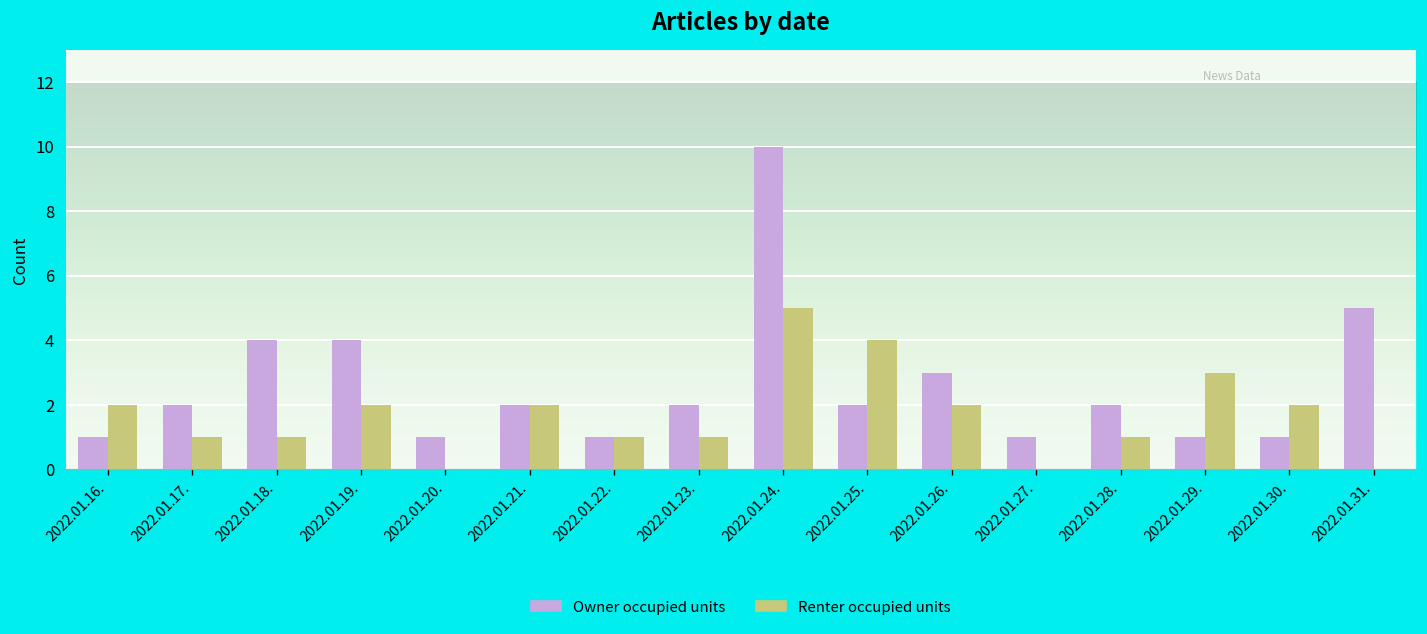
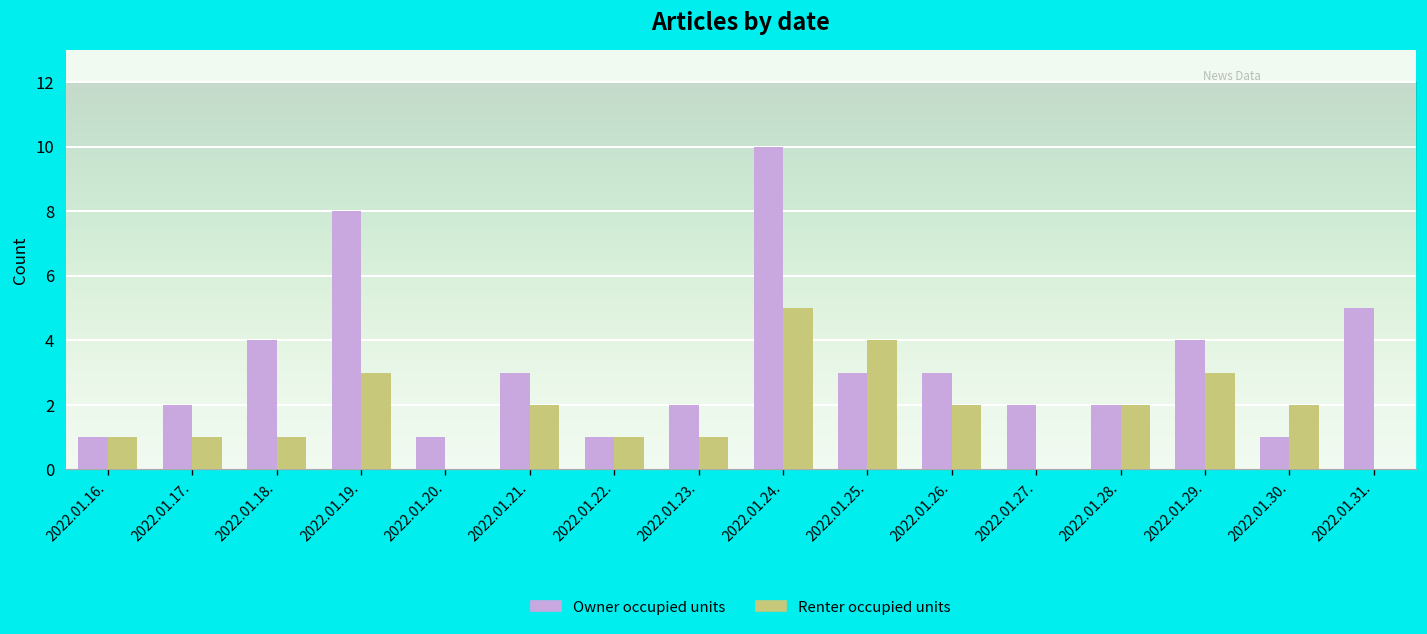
  {
    "Owner occupied units": {
      "2022.01.16.": 1,
      "2022.01.17.": 2,
      "2022.01.18.": 4,
-     "2022.01.19.": 4,
+     "2022.01.19.": 8,
      "2022.01.20.": 1,
-     "2022.01.21.": 2,
+     "2022.01.21.": 3,
      "2022.01.22.": 1,
      "2022.01.23.": 2,
      "2022.01.24.": 10,
-     "2022.01.25.": 2,
+     "2022.01.25.": 3,
      "2022.01.26.": 3,
-     "2022.01.27.": 1,
+     "2022.01.27.": 2,
      "2022.01.28.": 2,
-     "2022.01.29.": 1,
+     "2022.01.29.": 4,
      "2022.01.30.": 1,
      "2022.01.31.": 5
    },
    "Renter occupied units": {
-     "2022.01.16.": 2,
+     "2022.01.16.": 1,
      "2022.01.17.": 1,
      "2022.01.18.": 1,
-     "2022.01.19.": 2,
+     "2022.01.19.": 3,
      "2022.01.20.": 0,
      "2022.01.21.": 2,
      "2022.01.22.": 1,
      "2022.01.23.": 1,
      "2022.01.24.": 5,
      "2022.01.25.": 4,
      "2022.01.26.": 2,
      "2022.01.27.": 0,
-     "2022.01.28.": 1,
+     "2022.01.28.": 2,
      "2022.01.29.": 3,
      "2022.01.30.": 2,
      "2022.01.31.": 0
    }
  }
